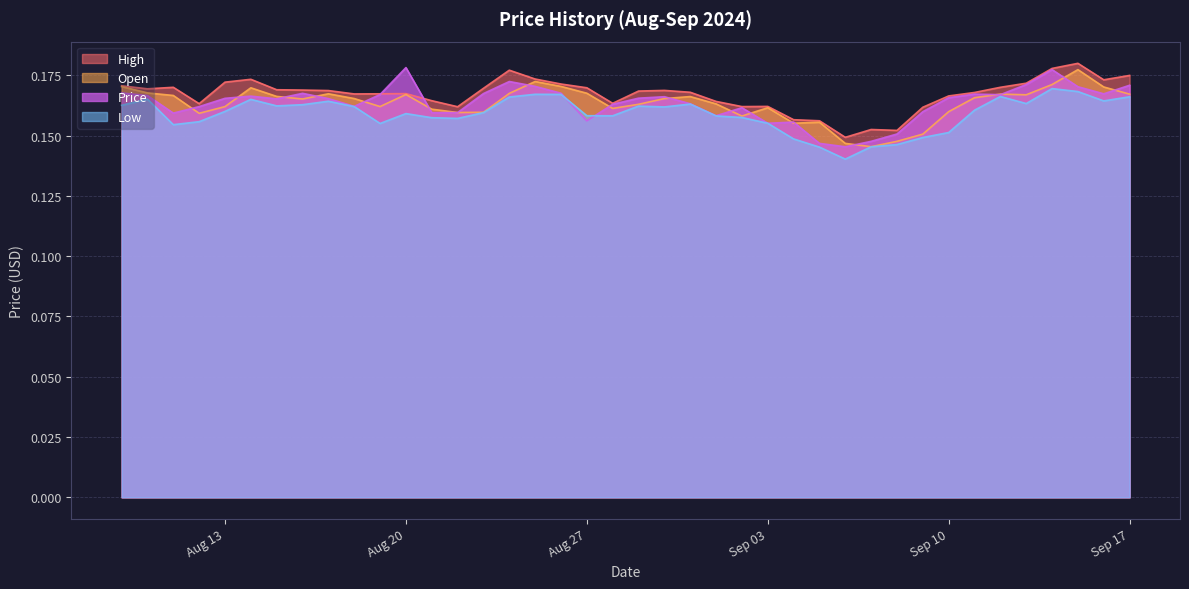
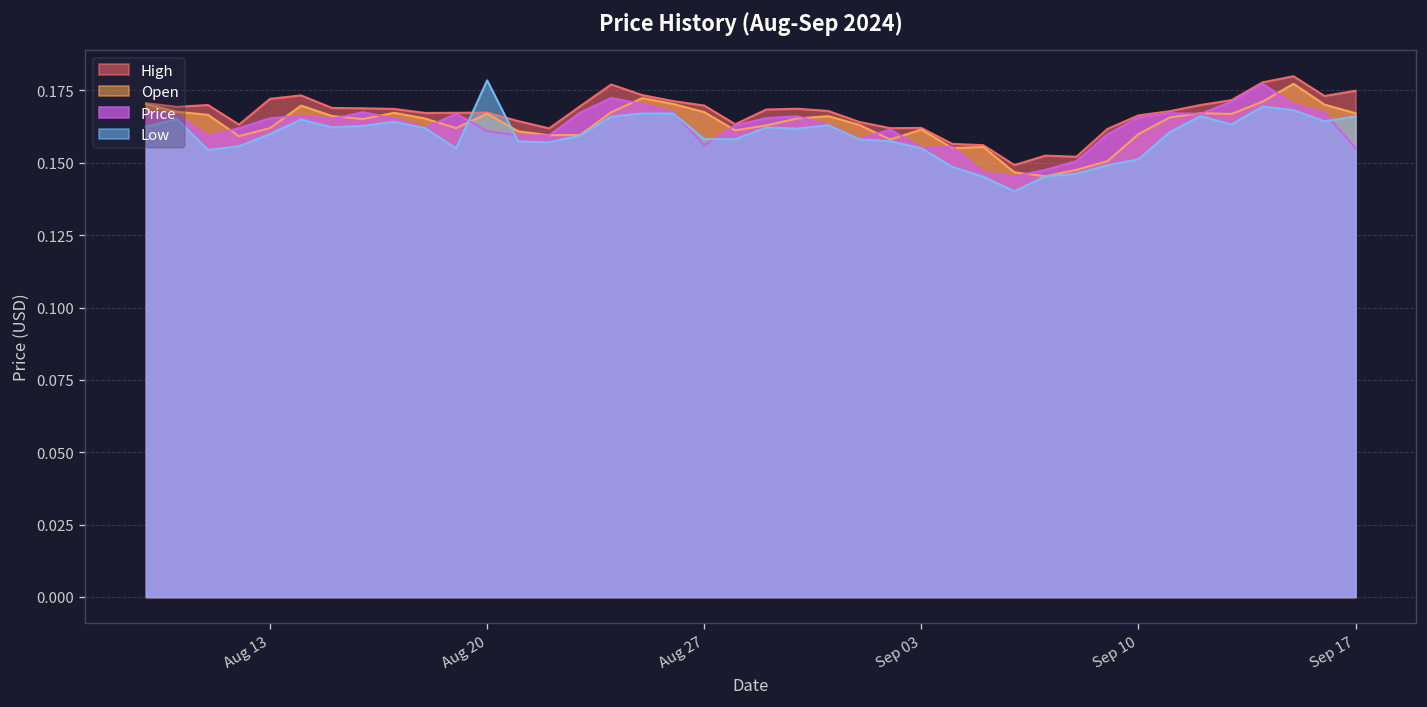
  {
    "Price": {
      "Aug 13": 0.165,
-     "Aug 20": 0.178,
+     "Aug 20": 0.161,
      "Aug 27": 0.156,
-     "Sep 17": 0.171
+     "Sep 17": 0.155
    },
    "Low": {
      "Aug 13": 0.160,
-     "Aug 20": 0.159,
+     "Aug 20": 0.179,
      "Aug 27": 0.158,
      "Sep 10": 0.151,
      "Sep 17": 0.166
    }
  }
